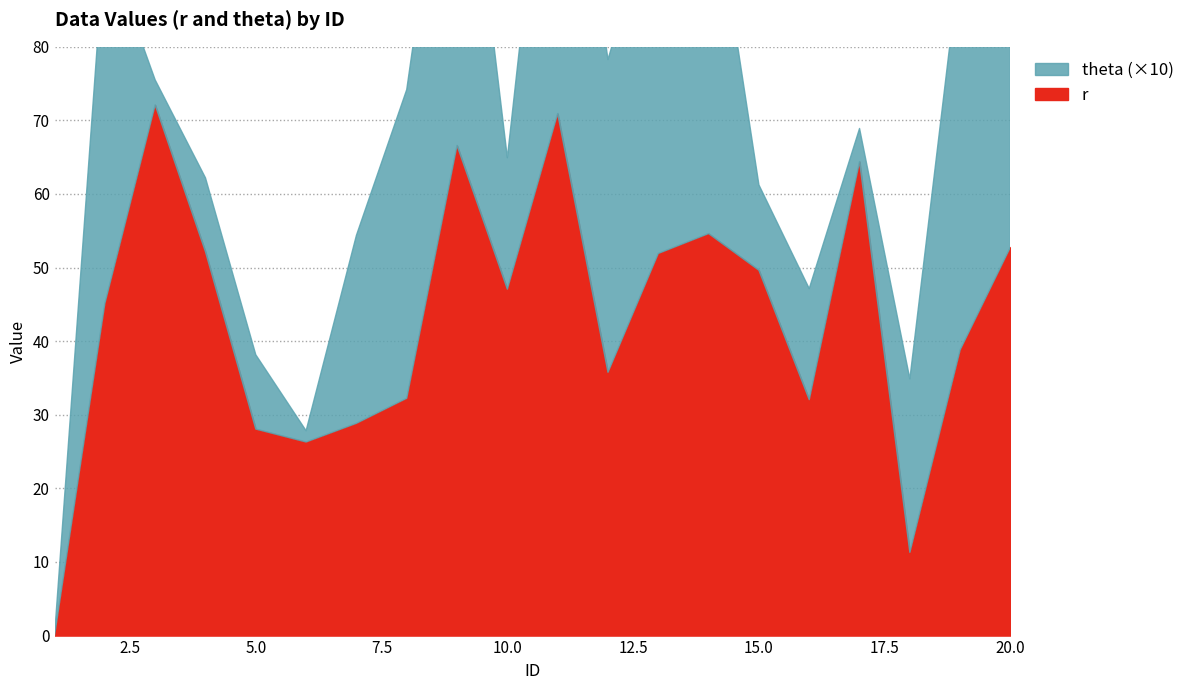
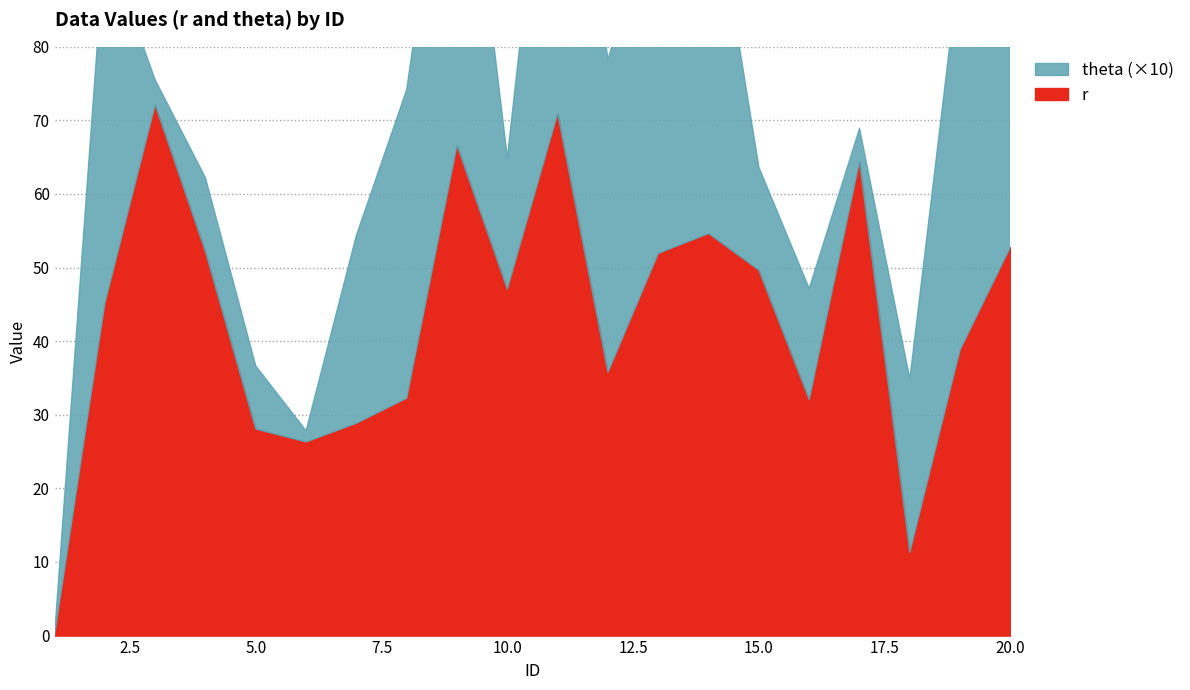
  {
    "r": {
      "5.0": 28,
      "10.0": 47,
      "15.0": 50,
      "20.0": 53
    },
    "theta (×10)": {
-     "5.0": 10,
+     "5.0": 9,
      "10.0": 18,
-     "15.0": 12
+     "15.0": 14
    }
  }
